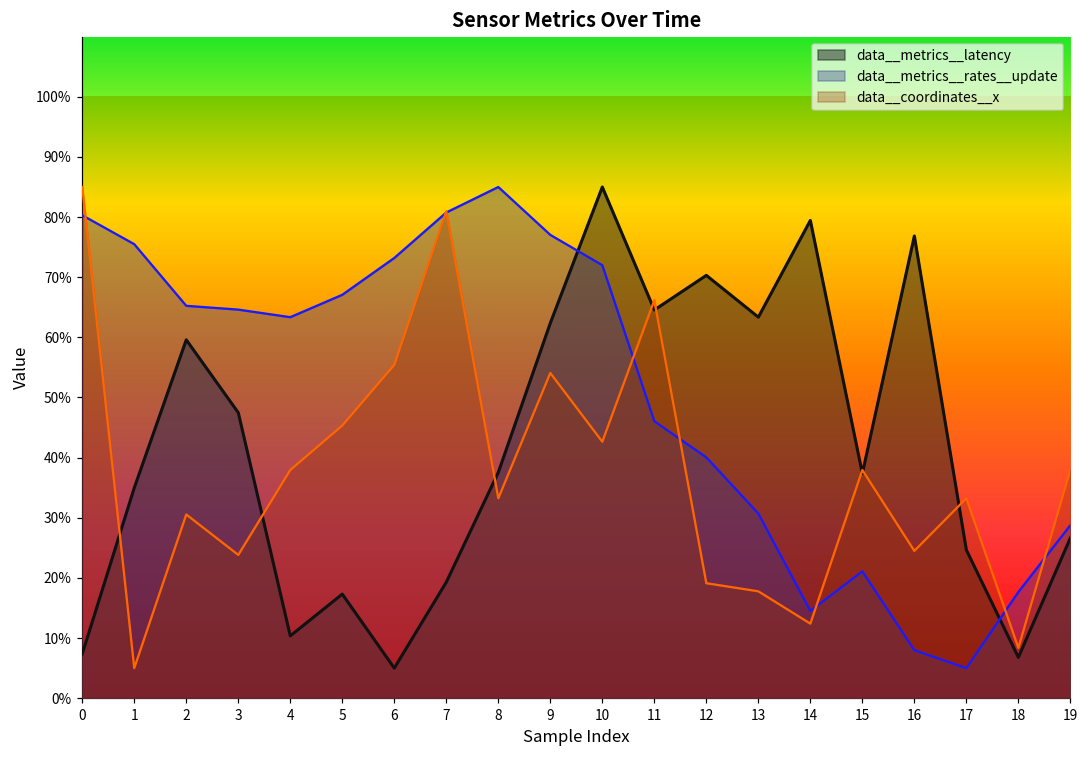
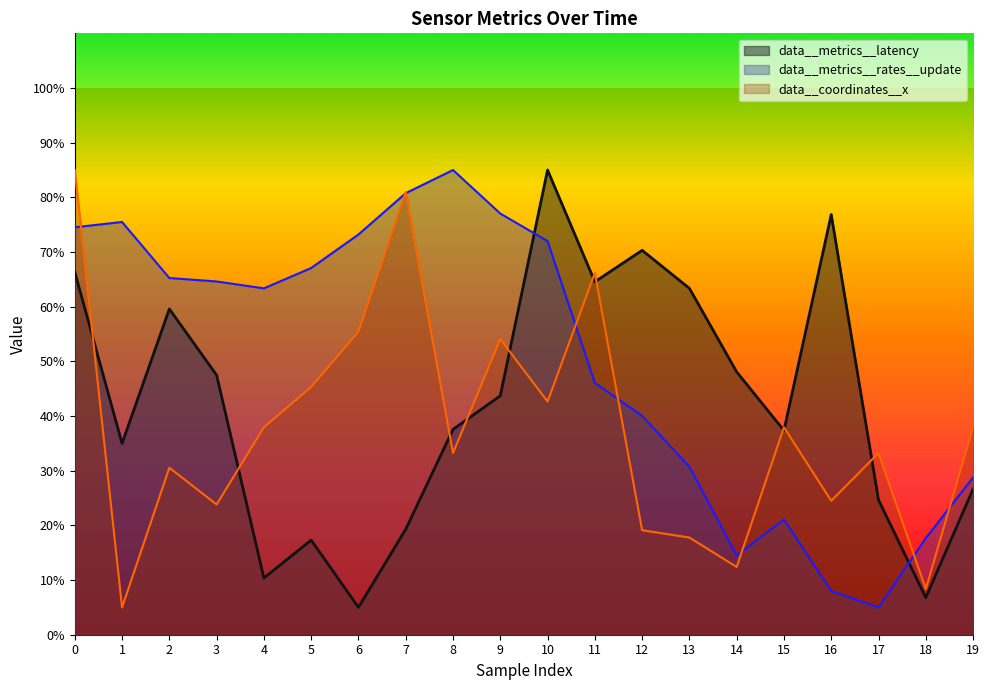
  {
    "data__metrics__latency": {
-     "0": "7%",
+     "0": "66%",
      "1": "35%",
      "2": "60%",
      "3": "47%",
      "4": "10%",
      "5": "17%",
      "6": "5%",
      "7": "19%",
      "8": "38%",
-     "9": "62%",
+     "9": "44%",
      "10": "85%",
      "11": "65%",
      "12": "70%",
      "13": "63%",
-     "14": "79%",
+     "14": "48%",
      "15": "37%",
      "16": "77%",
      "17": "25%",
      "18": "7%",
      "19": "27%"
    },
    "data__metrics__rates__update": {
-     "0": "80%",
+     "0": "75%",
      "1": "75%",
      "2": "65%",
      "3": "65%",
      "4": "63%",
      "5": "67%",
      "6": "73%",
      "8": "85%",
      "9": "77%",
      "10": "72%",
      "11": "46%",
      "12": "40%",
      "13": "31%",
      "14": "15%",
      "15": "21%",
      "16": "8%",
      "17": "5%",
      "18": "18%",
      "19": "29%"
    },
    "data__coordinates__x": {
      "0": "85%",
      "1": "5%",
      "2": "31%",
      "3": "24%",
      "4": "38%",
      "5": "45%",
      "6": "55%",
      "8": "33%",
      "9": "54%",
      "10": "43%",
      "11": "66%",
      "12": "19%",
      "13": "18%",
      "14": "12%",
      "15": "38%",
      "16": "24%",
      "17": "33%",
      "18": "8%",
      "19": "38%"
    }
  }
